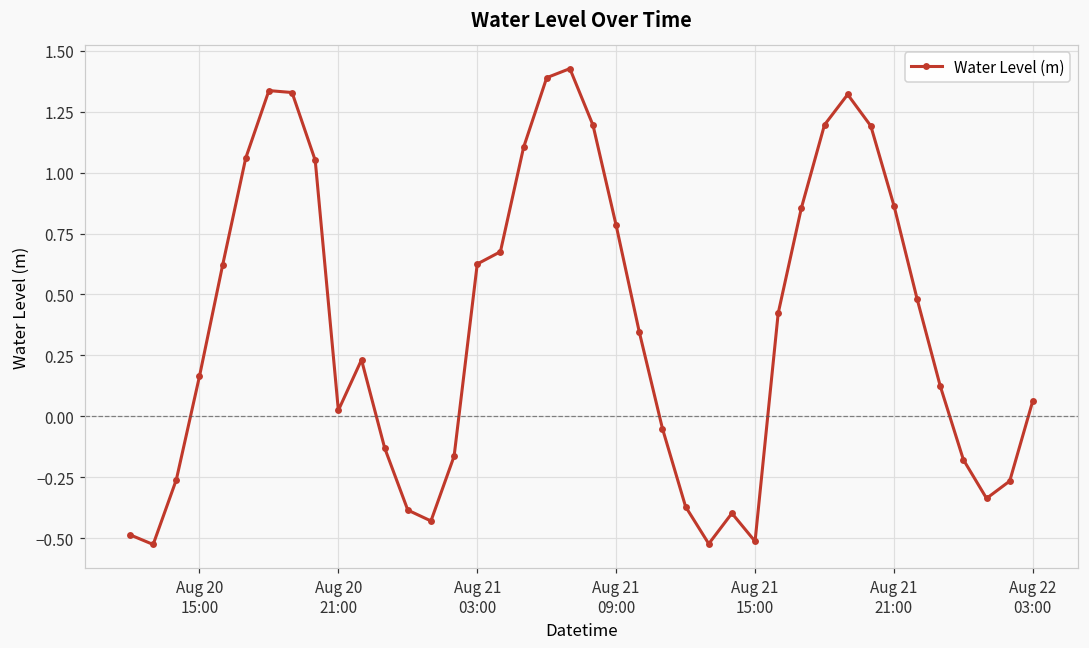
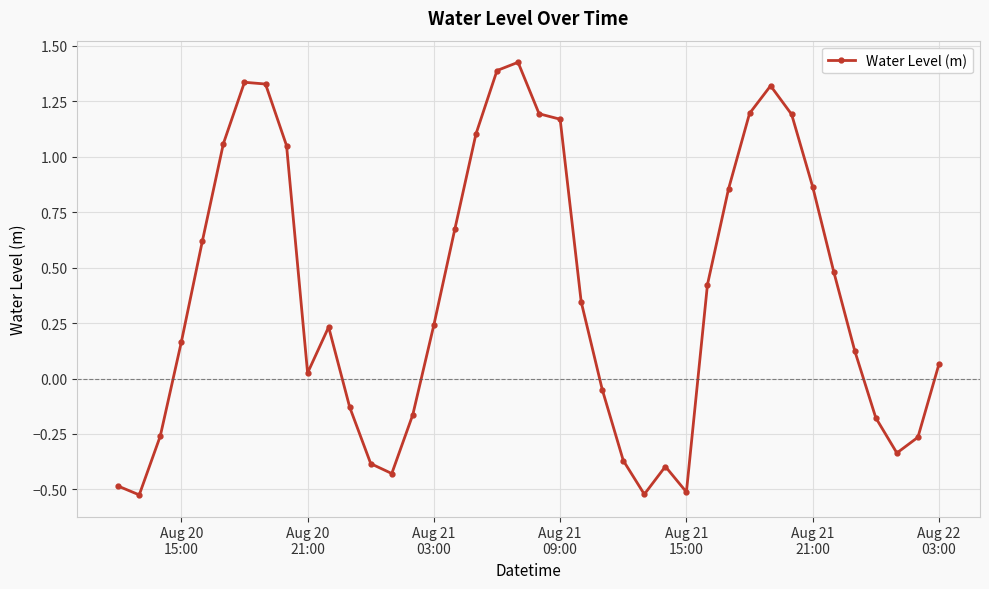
  {
    "Aug 20 15:00": 0.16,
    "Aug 20 21:00": 0.03,
-   "Aug 21 03:00": 0.63,
-   "Aug 21 09:00": 0.78,
+   "Aug 21 03:00": 0.24,
+   "Aug 21 09:00": 1.17,
    "Aug 21 15:00": -0.51,
    "Aug 21 21:00": 0.86,
    "Aug 22 03:00": 0.06
  }
